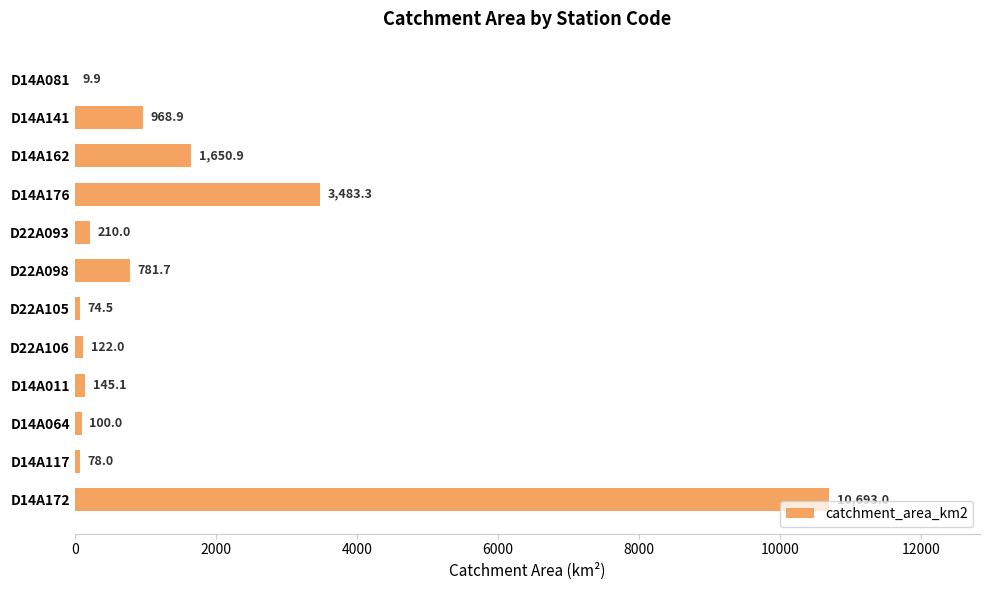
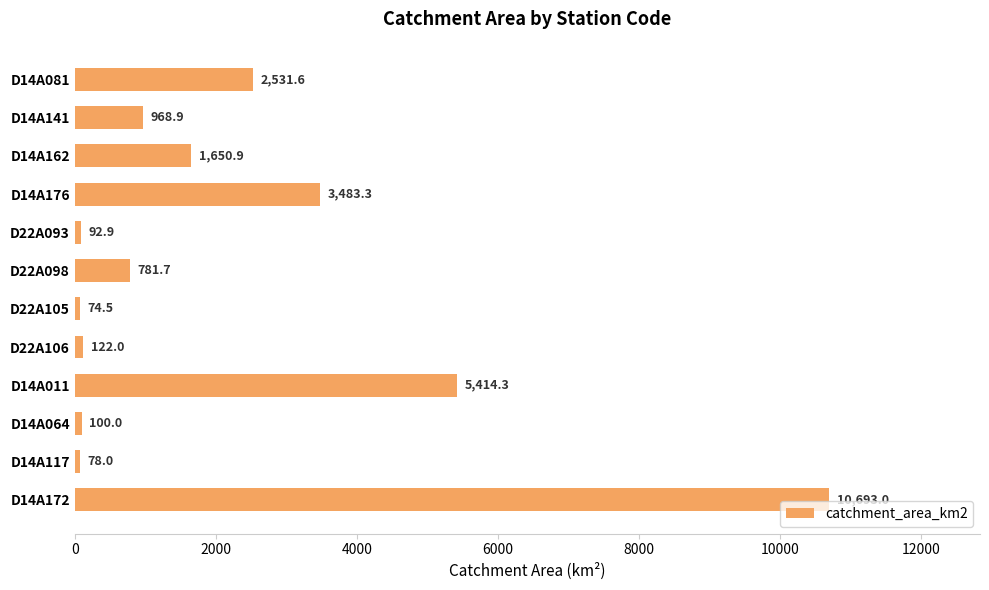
  {
-   "D14A081": "9.9",
+   "D14A081": "2,531.6",
    "D14A141": "968.9",
    "D14A162": "1,650.9",
    "D14A176": "3,483.3",
-   "D22A093": "210.0",
+   "D22A093": "92.9",
    "D22A098": "781.7",
    "D22A105": "74.5",
    "D22A106": "122.0",
-   "D14A011": "145.1",
+   "D14A011": "5,414.3",
    "D14A064": "100.0",
    "D14A117": "78.0"
  }
